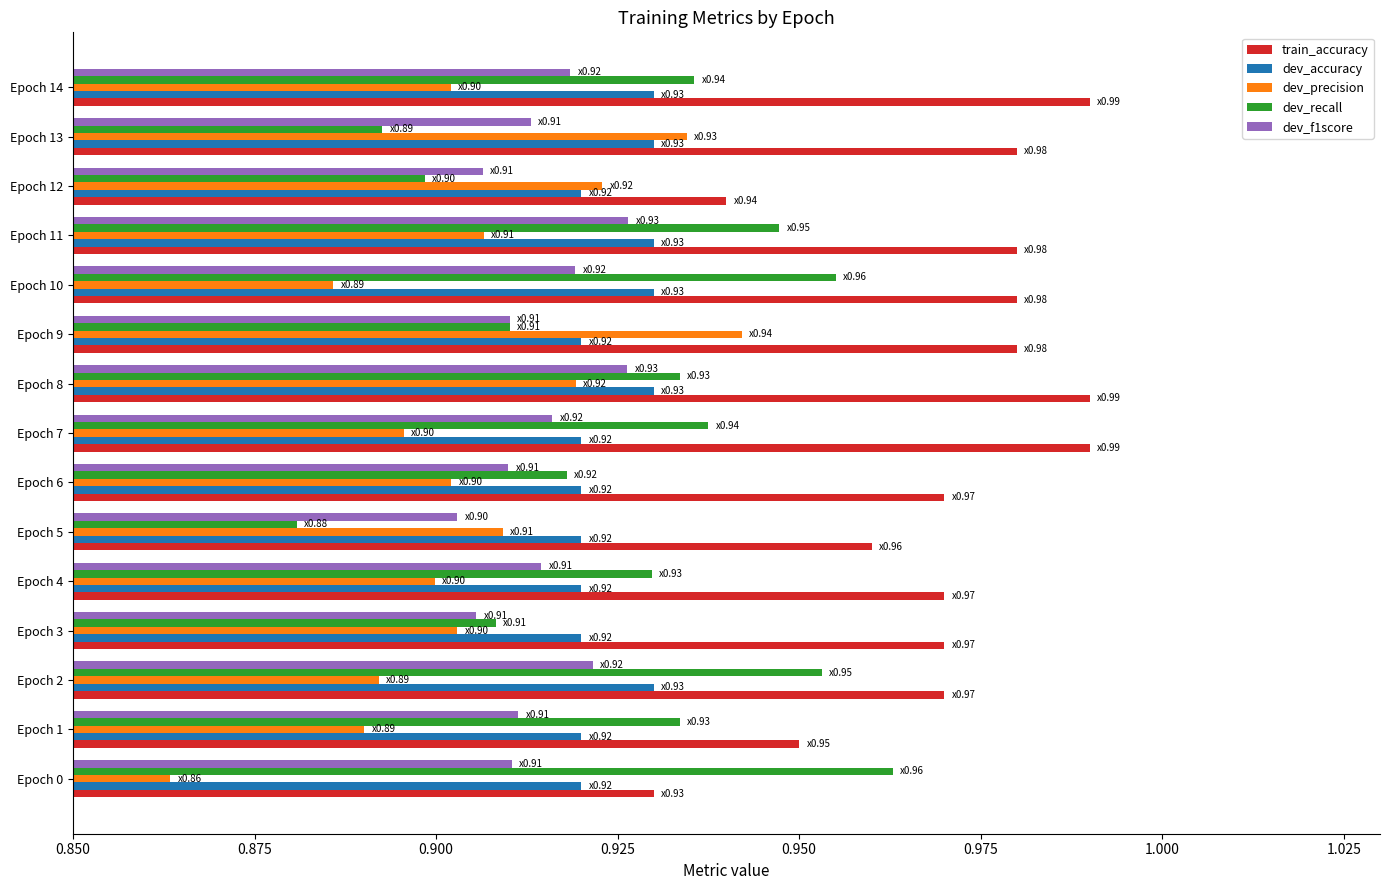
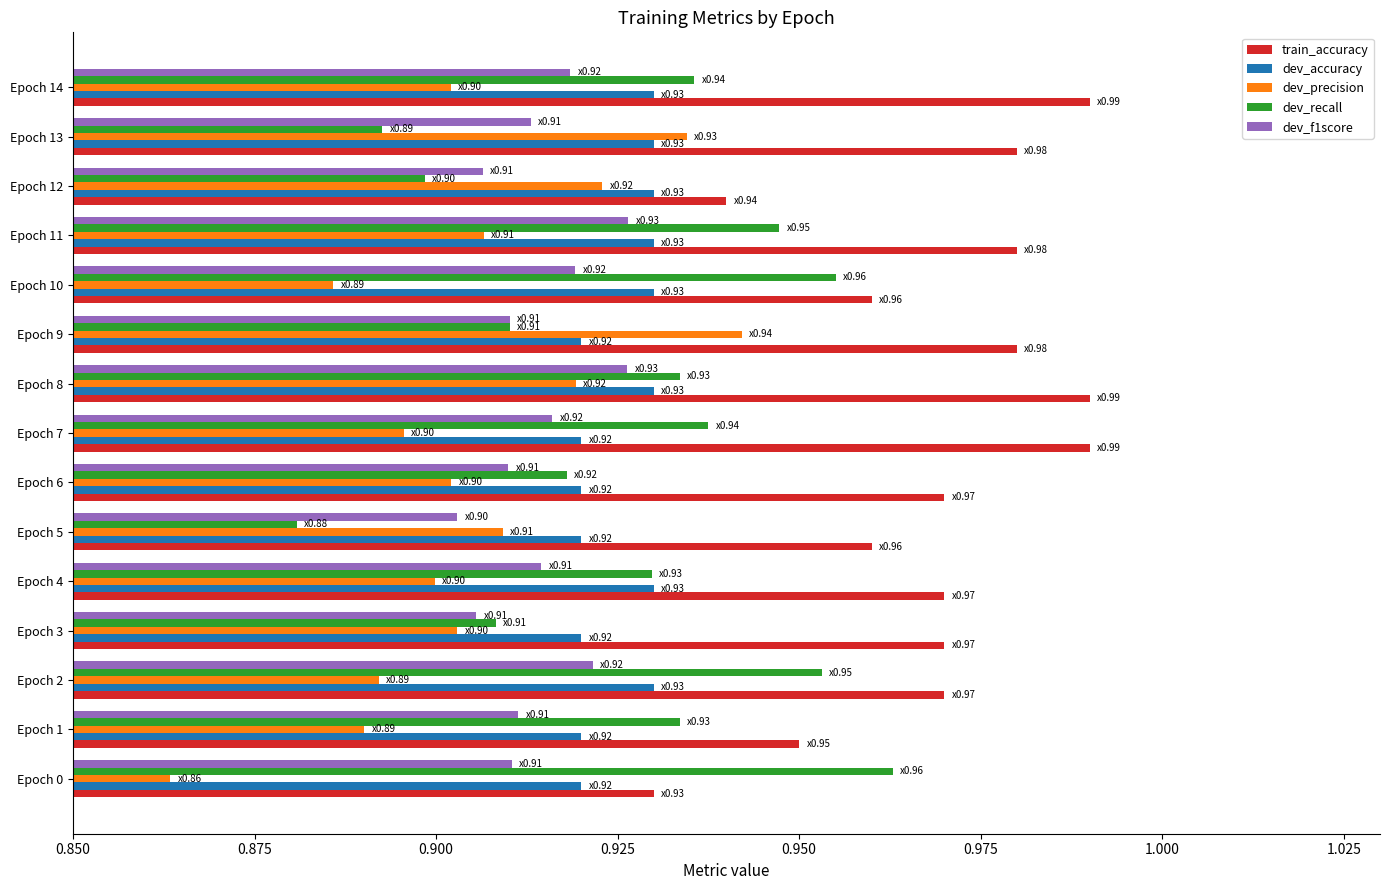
  {
    "train_accuracy": {
-     "Epoch 10": 0.98
+     "Epoch 10": 0.96
    },
    "dev_accuracy": {
-     "Epoch 12": 0.92,
-     "Epoch 4": 0.92
+     "Epoch 12": 0.93,
+     "Epoch 4": 0.93
    },
    "dev_precision": {
      "Epoch 14": 0.902,
      "Epoch 13": 0.935,
      "Epoch 12": 0.923,
      "Epoch 11": 0.907,
      "Epoch 10": 0.886,
      "Epoch 9": 0.942,
      "Epoch 8": 0.919,
      "Epoch 7": 0.896,
      "Epoch 6": 0.902,
      "Epoch 5": 0.909,
      "Epoch 4": 0.900,
      "Epoch 3": 0.903,
      "Epoch 2": 0.892,
      "Epoch 1": 0.890,
      "Epoch 0": 0.863
    },
    "dev_recall": {
      "Epoch 14": 0.936,
      "Epoch 13": 0.893,
      "Epoch 12": 0.898,
      "Epoch 11": 0.947,
      "Epoch 10": 0.955,
      "Epoch 9": 0.910,
      "Epoch 8": 0.934,
      "Epoch 7": 0.938,
      "Epoch 6": 0.918,
      "Epoch 5": 0.881,
      "Epoch 4": 0.930,
      "Epoch 3": 0.908,
      "Epoch 2": 0.953,
      "Epoch 1": 0.934,
      "Epoch 0": 0.963
    },
    "dev_f1score": {
      "Epoch 14": 0.919,
      "Epoch 13": 0.913,
      "Epoch 12": 0.906,
      "Epoch 11": 0.926,
      "Epoch 10": 0.919,
      "Epoch 9": 0.910,
      "Epoch 8": 0.926,
      "Epoch 7": 0.916,
      "Epoch 6": 0.910,
      "Epoch 5": 0.903,
      "Epoch 4": 0.915,
      "Epoch 3": 0.906,
      "Epoch 2": 0.922,
      "Epoch 1": 0.911,
      "Epoch 0": 0.910
    }
  }
